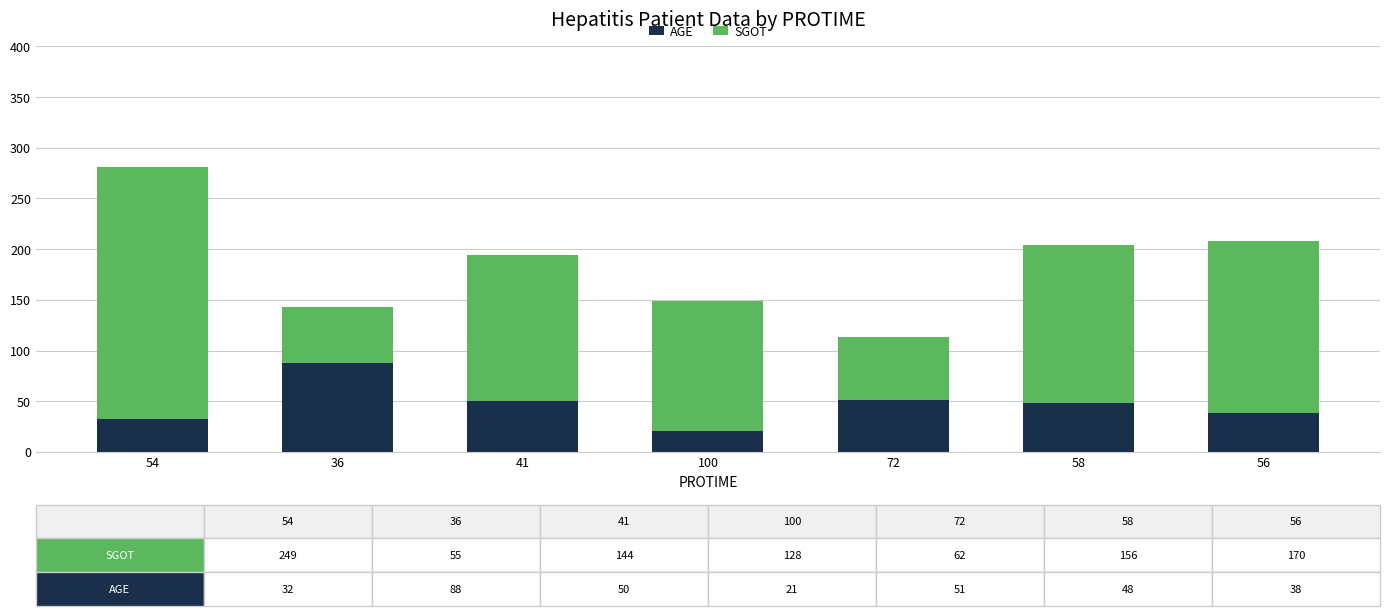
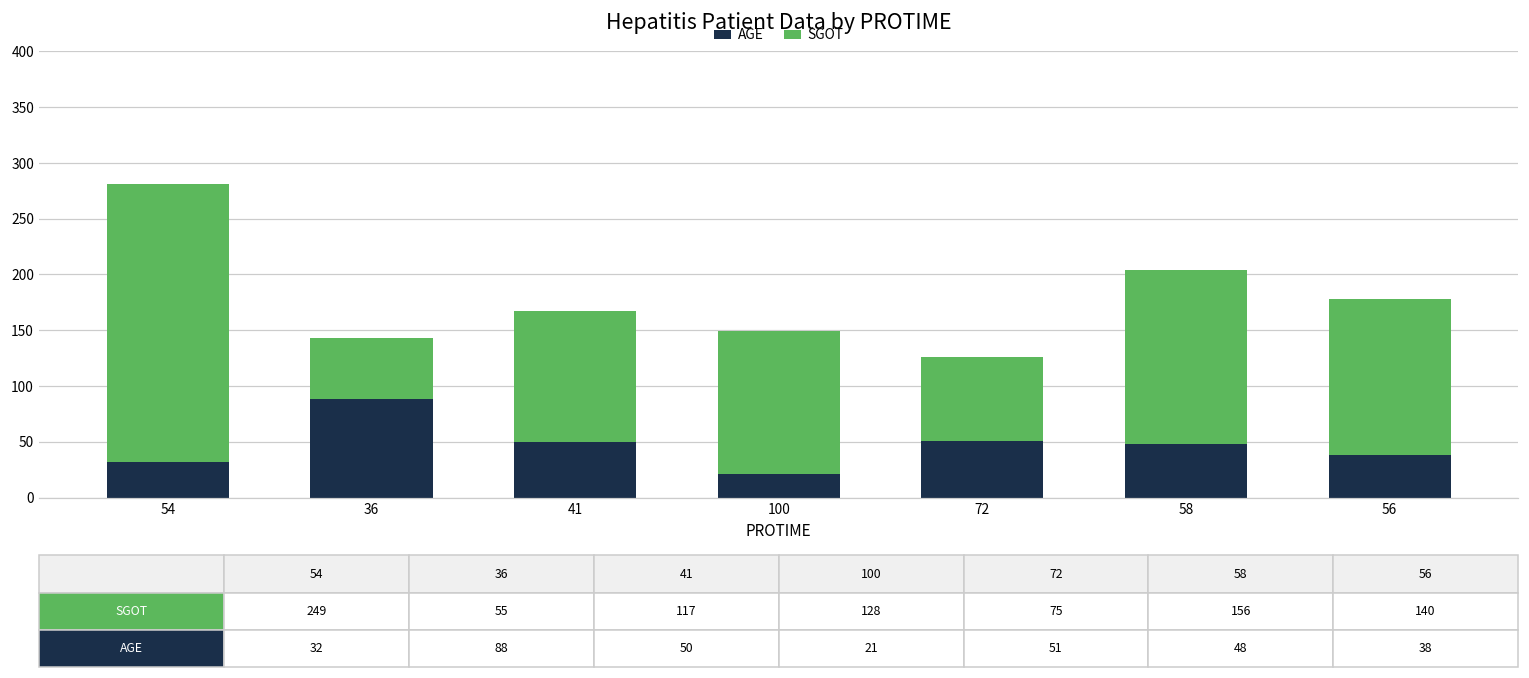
  {
    "AGE": {
      "54": 32,
      "36": 88,
      "41": 50,
      "100": 21,
      "72": 51,
      "58": 48,
      "56": 38
    },
    "SGOT": {
-     "41": 144,
-     "72": 62,
-     "56": 170
+     "41": 117,
+     "72": 75,
+     "56": 140
    }
  }
